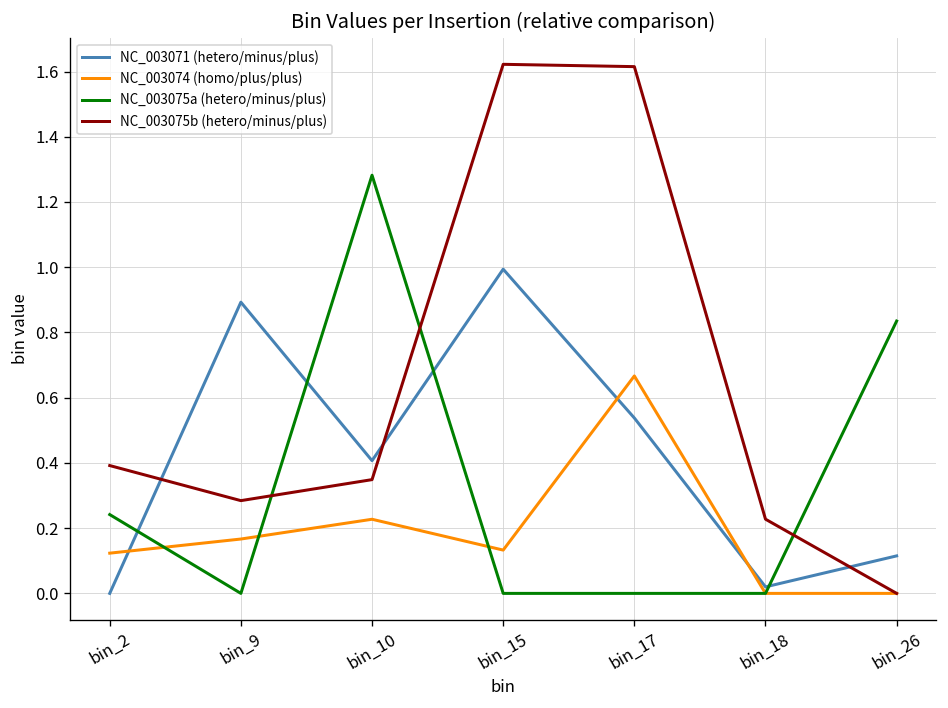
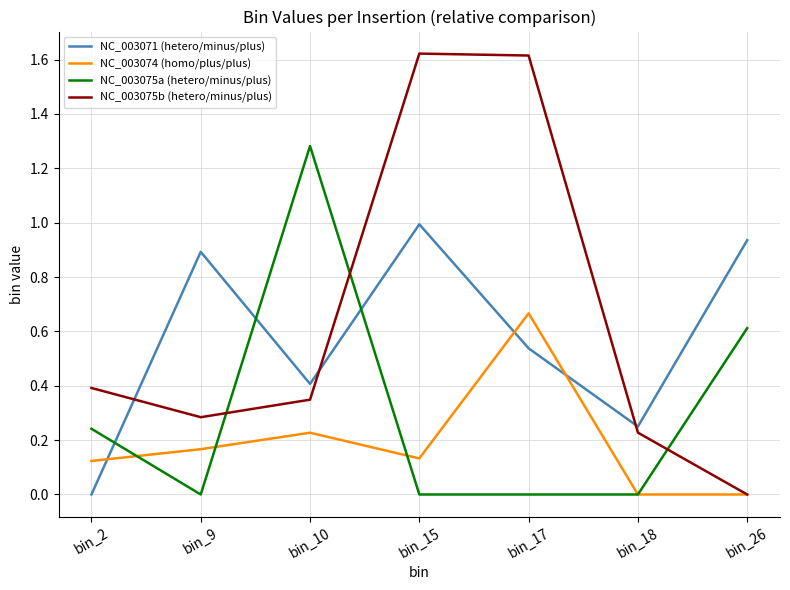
  {
    "NC_003071 (hetero/minus/plus)": {
      "bin_2": 0.00,
      "bin_9": 0.89,
      "bin_10": 0.41,
      "bin_15": 0.99,
      "bin_17": 0.54,
-     "bin_18": 0.02,
-     "bin_26": 0.11
+     "bin_18": 0.25,
+     "bin_26": 0.94
    },
    "NC_003074 (homo/plus/plus)": {
      "bin_2": 0.12,
      "bin_9": 0.17,
      "bin_10": 0.23,
      "bin_15": 0.13,
      "bin_17": 0.67
    },
    "NC_003075a (hetero/minus/plus)": {
      "bin_2": 0.24,
      "bin_9": 0.00,
      "bin_10": 1.28,
      "bin_15": 0.00,
      "bin_17": 0.00,
-     "bin_26": 0.84
+     "bin_26": 0.61
    },
    "NC_003075b (hetero/minus/plus)": {
      "bin_2": 0.39,
      "bin_9": 0.28,
      "bin_10": 0.35,
      "bin_15": 1.62,
      "bin_17": 1.62,
      "bin_18": 0.23
    }
  }
